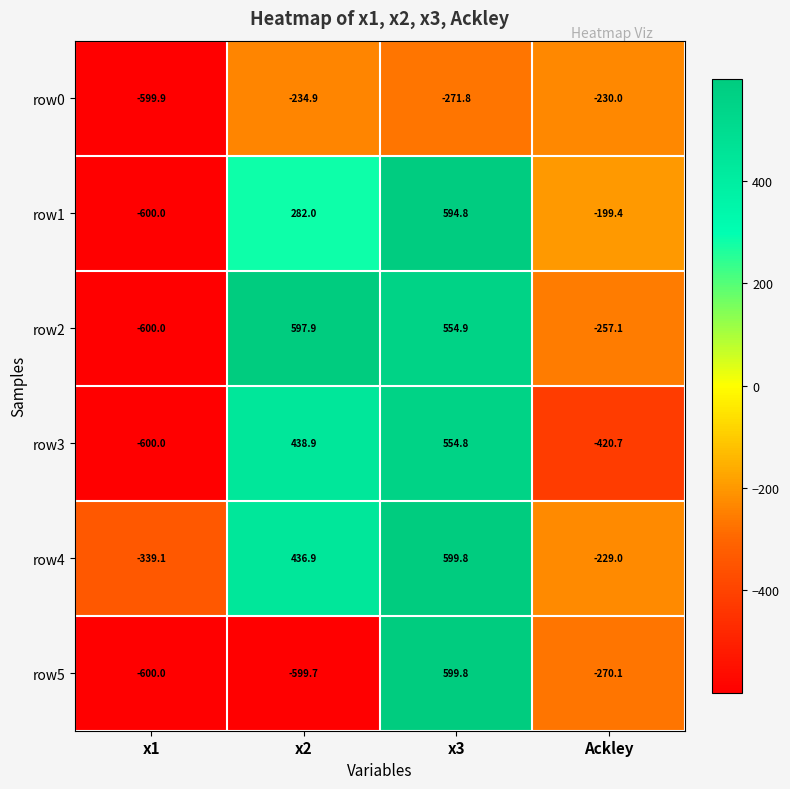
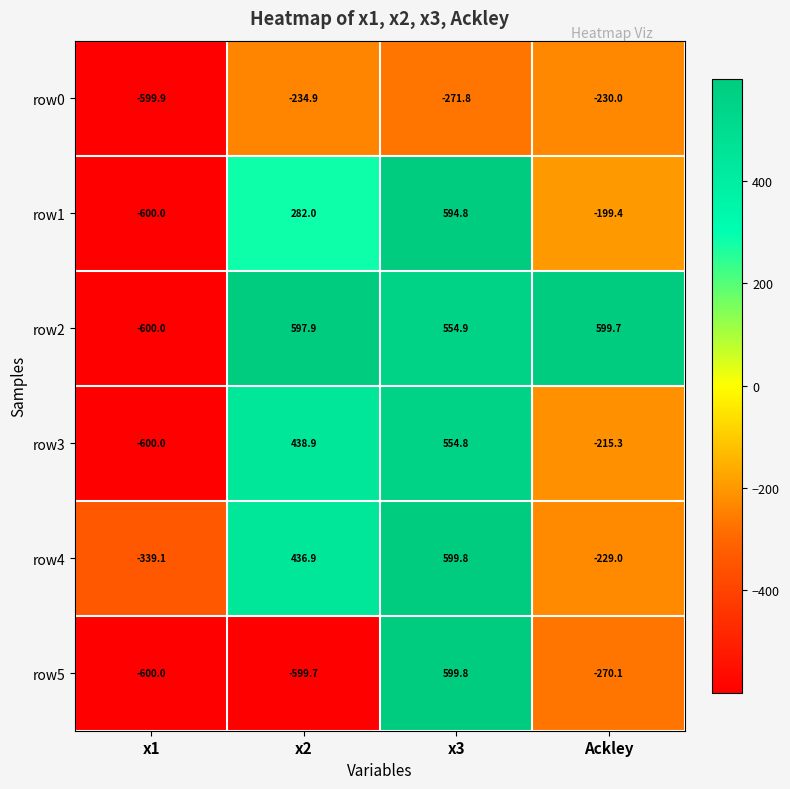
  {
    "row0": {
      "x1": -599.9,
      "x2": -234.9,
      "x3": -271.8,
      "Ackley": -230.0
    },
    "row1": {
      "x1": -600.0,
      "x2": 282.0,
      "x3": 594.8,
      "Ackley": -199.4
    },
    "row2": {
      "x1": -600.0,
      "x2": 597.9,
      "x3": 554.9,
-     "Ackley": -257.1
+     "Ackley": 599.7
    },
    "row3": {
      "x1": -600.0,
      "x2": 438.9,
      "x3": 554.8,
-     "Ackley": -420.7
+     "Ackley": -215.3
    },
    "row4": {
      "x1": -339.1,
      "x2": 436.9,
      "x3": 599.8,
      "Ackley": -229.0
    },
    "row5": {
      "x1": -600.0,
      "x2": -599.7,
      "x3": 599.8,
      "Ackley": -270.1
    }
  }
